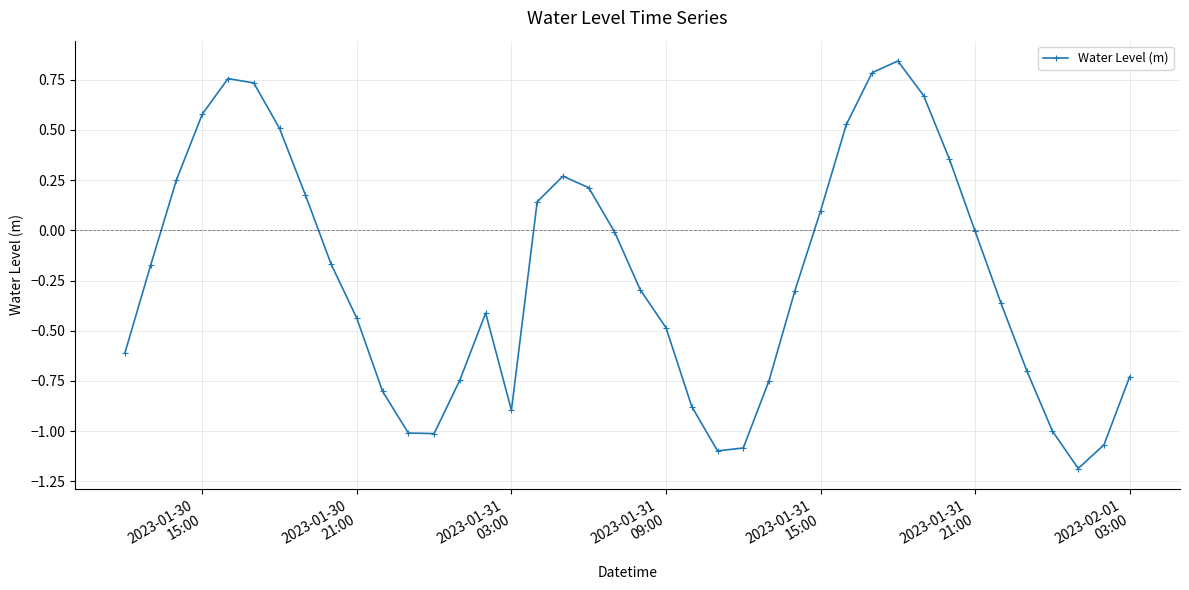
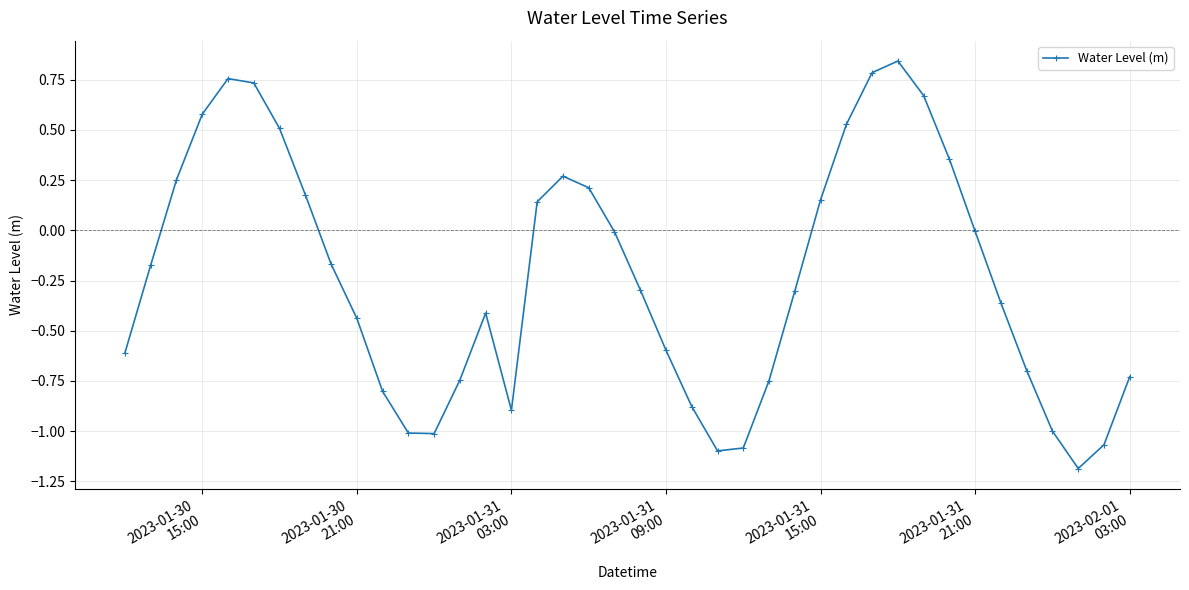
  {
    "2023-01-30 15:00": 0.58,
    "2023-01-30 21:00": -0.44,
    "2023-01-31 03:00": -0.90,
-   "2023-01-31 09:00": -0.48,
-   "2023-01-31 15:00": 0.10,
+   "2023-01-31 09:00": -0.60,
+   "2023-01-31 15:00": 0.15,
    "2023-01-31 21:00": -0.01,
    "2023-02-01 03:00": -0.73
  }
